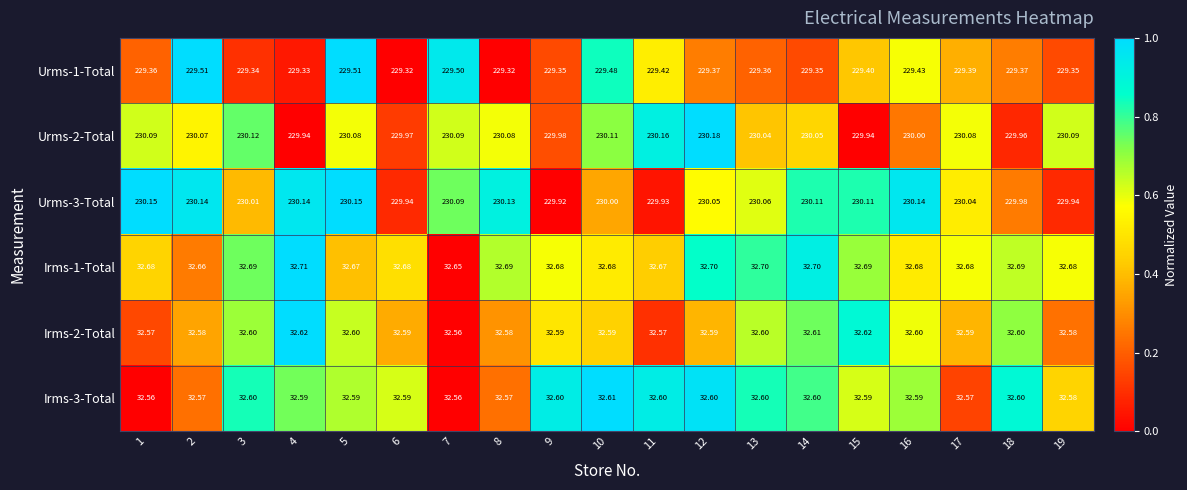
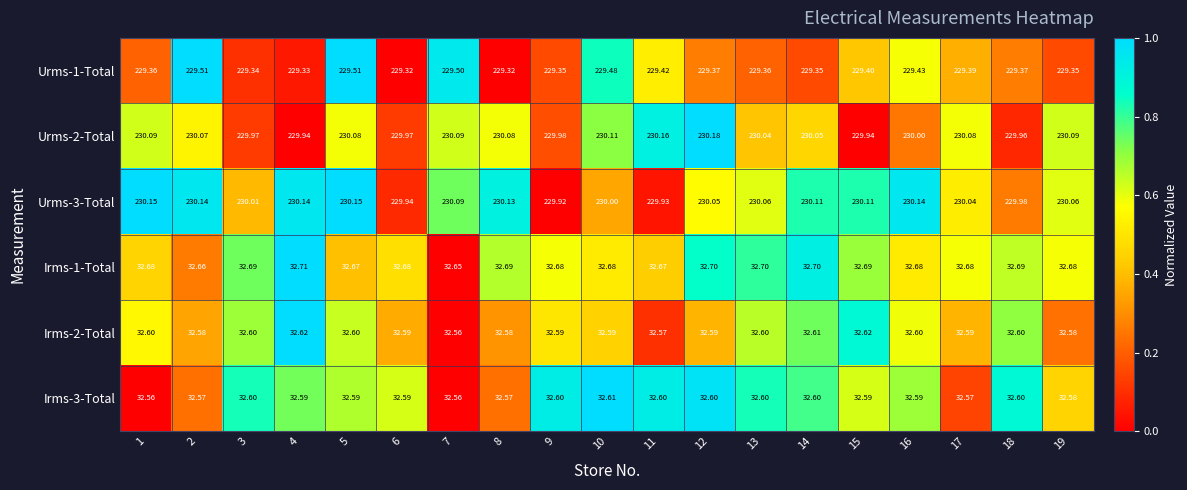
  {
    "Urms-1-Total": {
      "1": 229.36,
      "2": 229.51,
      "3": 229.34,
      "4": 229.33,
      "5": 229.51,
      "6": 229.32,
      "7": 229.50,
      "8": 229.32,
      "9": 229.35,
      "10": 229.48,
      "11": 229.42,
      "12": 229.37,
      "13": 229.36,
      "14": 229.35,
      "15": 229.40,
      "16": 229.43,
      "17": 229.39,
      "18": 229.37,
      "19": 229.35
    },
    "Urms-2-Total": {
      "1": 230.09,
      "2": 230.07,
-     "3": 230.12,
+     "3": 229.97,
      "4": 229.94,
      "5": 230.08,
      "6": 229.97,
      "7": 230.09,
      "8": 230.08,
      "9": 229.98,
      "10": 230.11,
      "11": 230.16,
      "12": 230.18,
      "13": 230.04,
      "14": 230.05,
      "15": 229.94,
      "16": 230.00,
      "17": 230.08,
      "18": 229.96,
      "19": 230.09
    },
    "Urms-3-Total": {
      "1": 230.15,
      "2": 230.14,
      "3": 230.01,
      "4": 230.14,
      "5": 230.15,
      "6": 229.94,
      "7": 230.09,
      "8": 230.13,
      "9": 229.92,
      "10": 230.00,
      "11": 229.93,
      "12": 230.05,
      "13": 230.06,
      "14": 230.11,
      "15": 230.11,
      "16": 230.14,
      "17": 230.04,
      "18": 229.98,
-     "19": 229.94
+     "19": 230.06
    },
    "Irms-1-Total": {
      "1": 32.68,
      "2": 32.66,
      "3": 32.69,
      "4": 32.71,
      "5": 32.67,
      "6": 32.68,
      "7": 32.65,
      "8": 32.69,
      "9": 32.68,
      "10": 32.68,
      "11": 32.67,
      "12": 32.70,
      "13": 32.70,
      "14": 32.70,
      "15": 32.69,
      "16": 32.68,
      "17": 32.68,
      "18": 32.69,
      "19": 32.68
    },
    "Irms-2-Total": {
-     "1": 32.57,
+     "1": 32.60,
      "2": 32.58,
      "3": 32.60,
      "4": 32.62,
      "5": 32.60,
      "6": 32.59,
      "7": 32.56,
      "8": 32.58,
      "9": 32.59,
      "10": 32.59,
      "11": 32.57,
      "12": 32.59,
      "13": 32.60,
      "14": 32.61,
      "15": 32.62,
      "16": 32.60,
      "17": 32.59,
      "18": 32.60,
      "19": 32.58
    },
    "Irms-3-Total": {
      "1": 32.56,
      "2": 32.57,
      "3": 32.60,
      "4": 32.59,
      "5": 32.59,
      "6": 32.59,
      "7": 32.56,
      "8": 32.57,
      "9": 32.60,
      "10": 32.61,
      "11": 32.60,
      "12": 32.60,
      "13": 32.60,
      "14": 32.60,
      "15": 32.59,
      "16": 32.59,
      "17": 32.57,
      "18": 32.60,
      "19": 32.58
    }
  }
